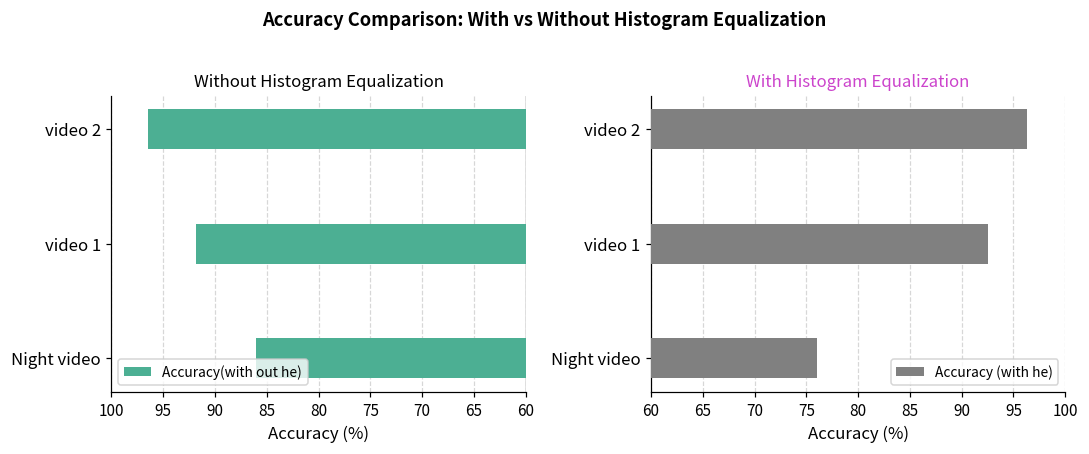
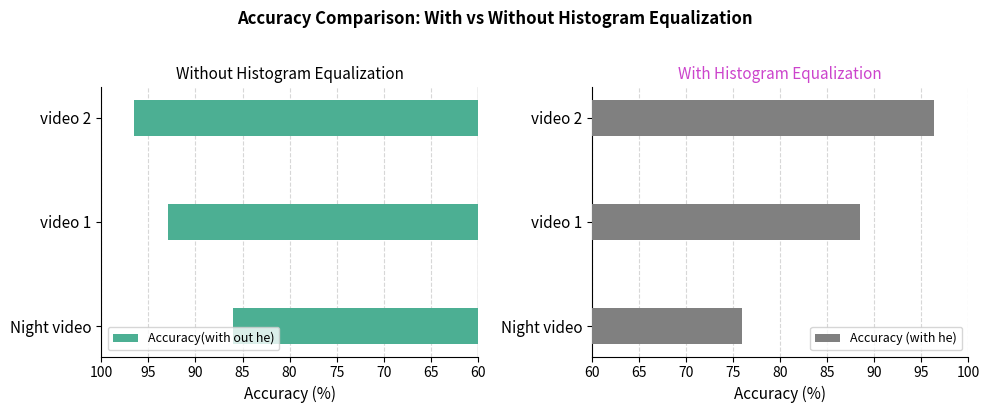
  {
    "Without Histogram Equalization": {
      "video 2": 97,
-     "video 1": 92,
+     "video 1": 93,
      "Night video": 86
    },
    "With Histogram Equalization": {
      "video 2": 96,
-     "video 1": 93,
+     "video 1": 89,
      "Night video": 76
    }
  }
